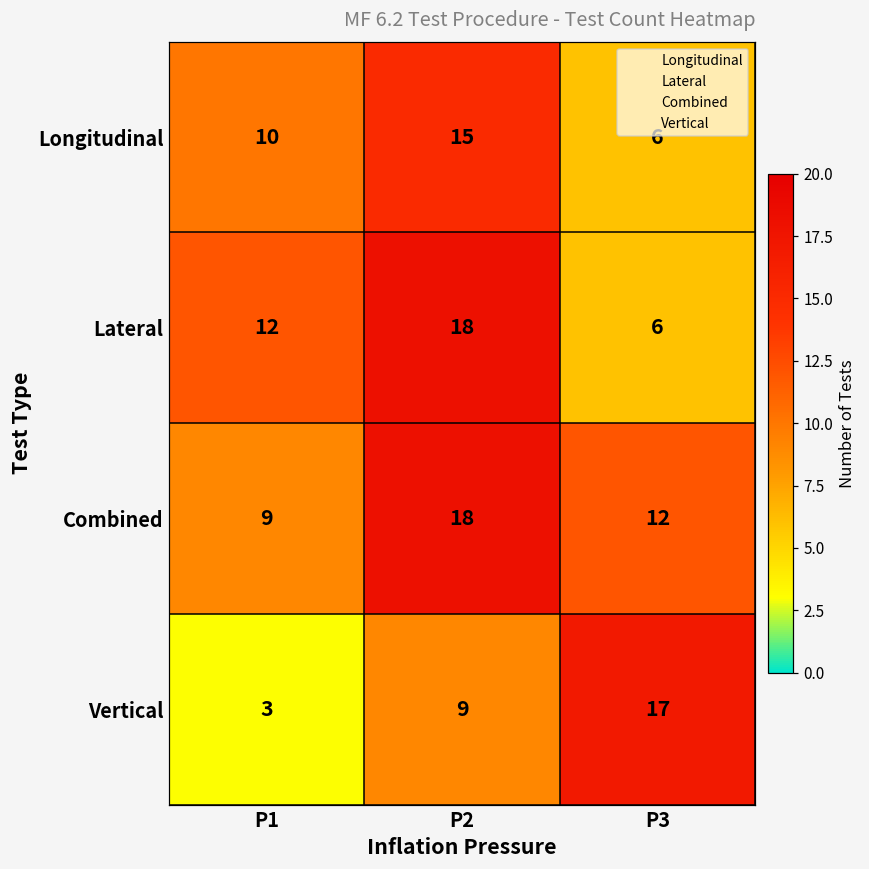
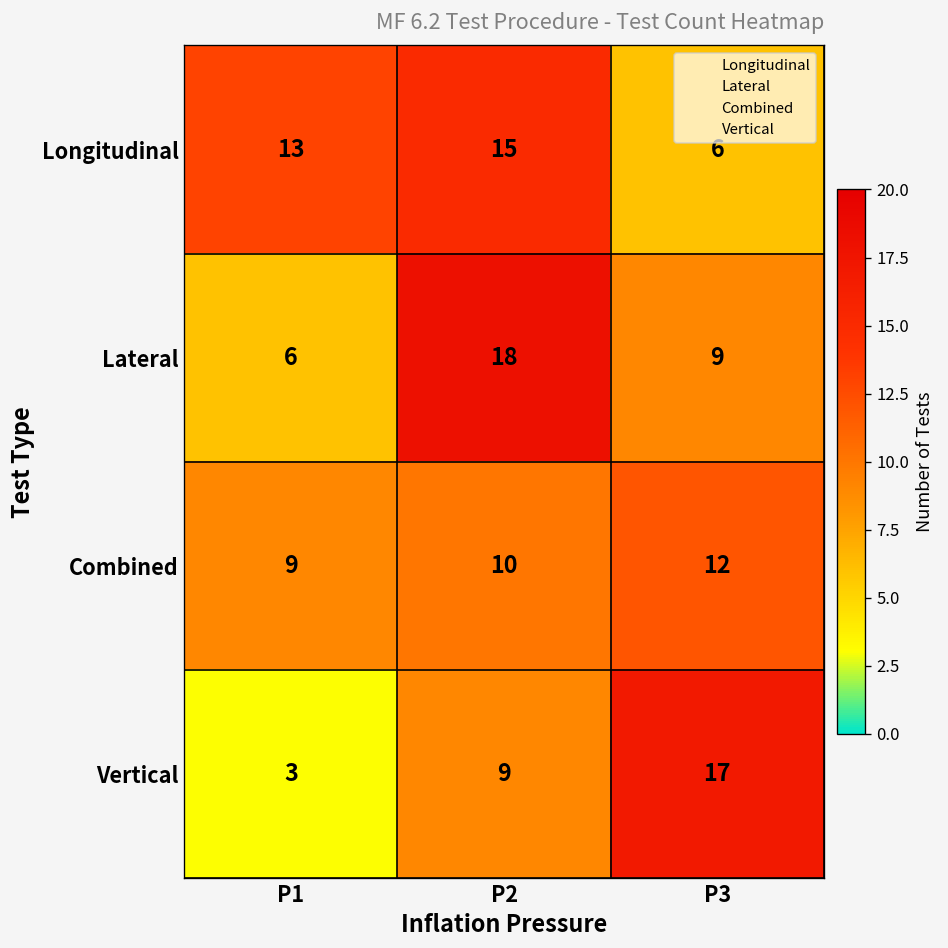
  {
    "Longitudinal": {
-     "P1": 10,
+     "P1": 13,
      "P2": 15
    },
    "Lateral": {
-     "P1": 12,
+     "P1": 6,
      "P2": 18,
-     "P3": 6
+     "P3": 9
    },
    "Combined": {
      "P1": 9,
-     "P2": 18,
+     "P2": 10,
      "P3": 12
    },
    "Vertical": {
      "P1": 3,
      "P2": 9,
      "P3": 17
    }
  }
